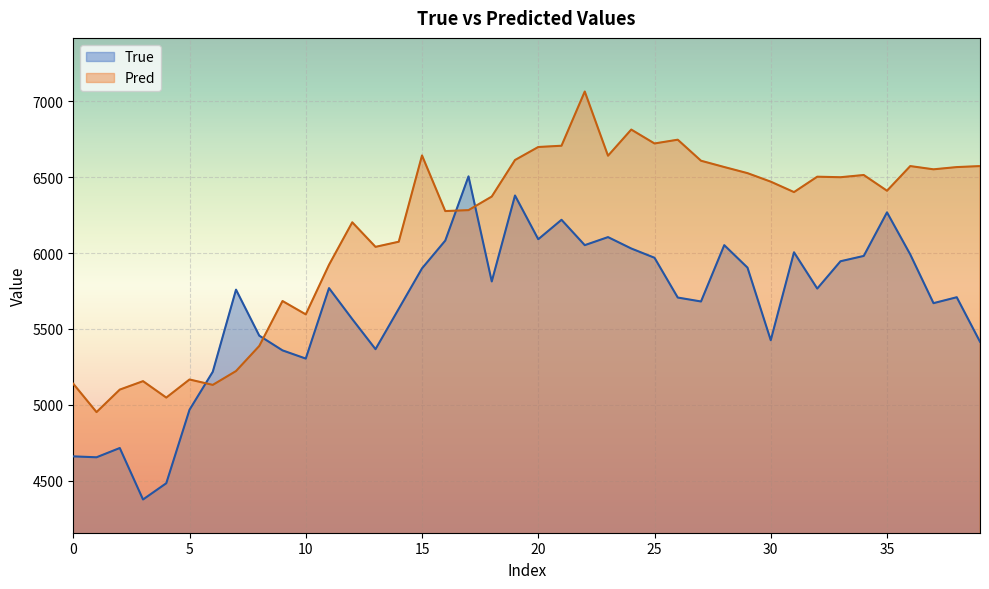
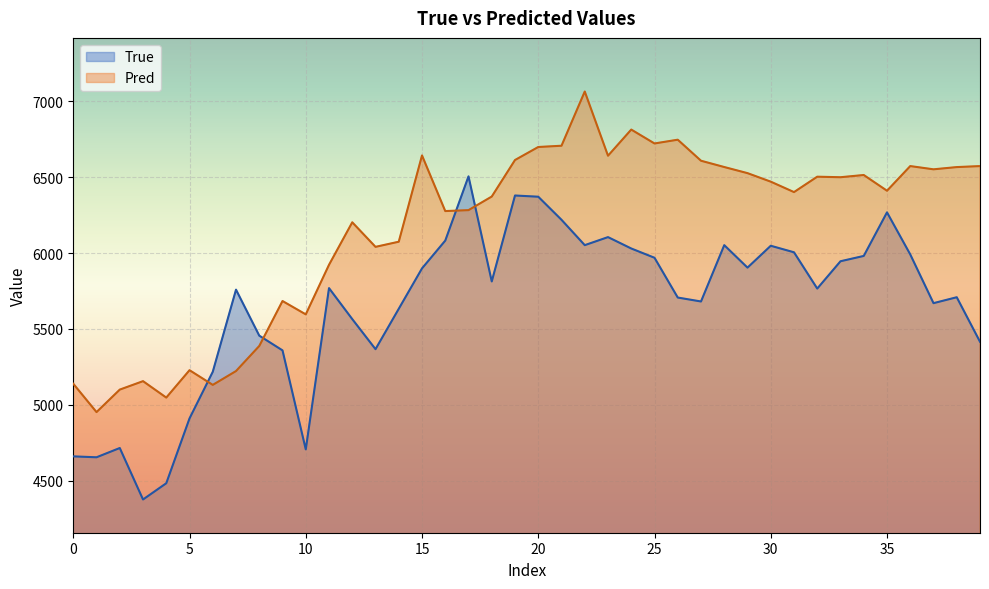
  {
    "True": {
      "0": 4660,
-     "5": 4970,
-     "10": 5310,
+     "5": 4910,
+     "10": 4710,
      "15": 5900,
-     "20": 6090,
+     "20": 6370,
      "25": 5970,
-     "30": 5430,
+     "30": 6050,
      "35": 6270
    },
    "Pred": {
      "0": 5140,
-     "5": 5170,
+     "5": 5230,
      "10": 5600,
      "15": 6640,
      "20": 6700,
      "25": 6720,
      "30": 6470,
      "35": 6410
    }
  }
